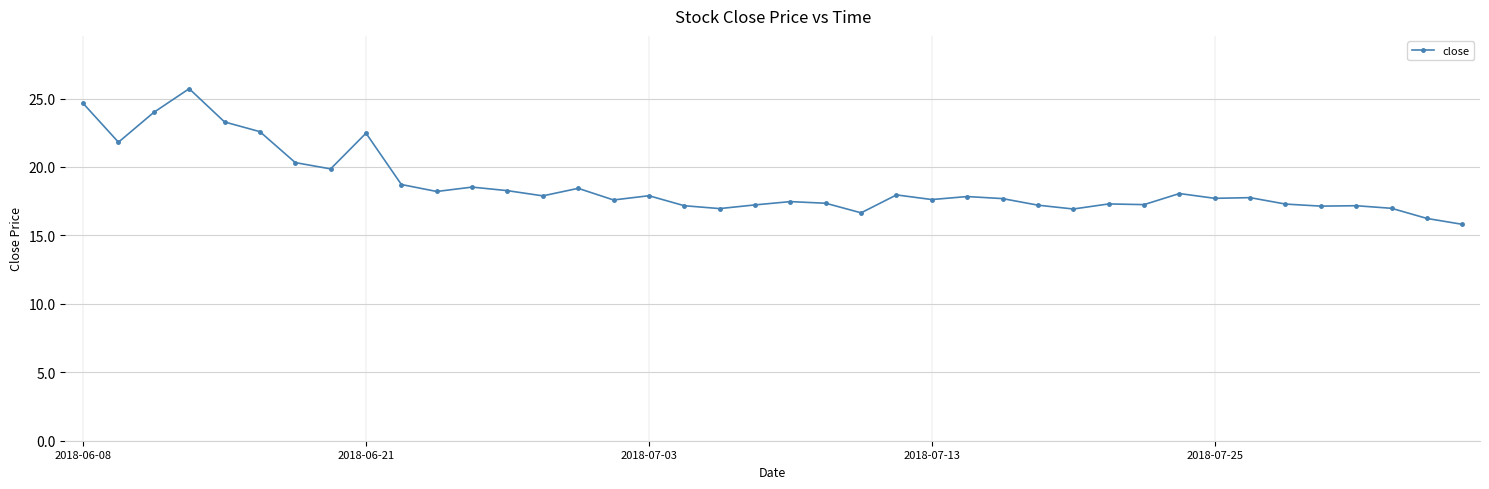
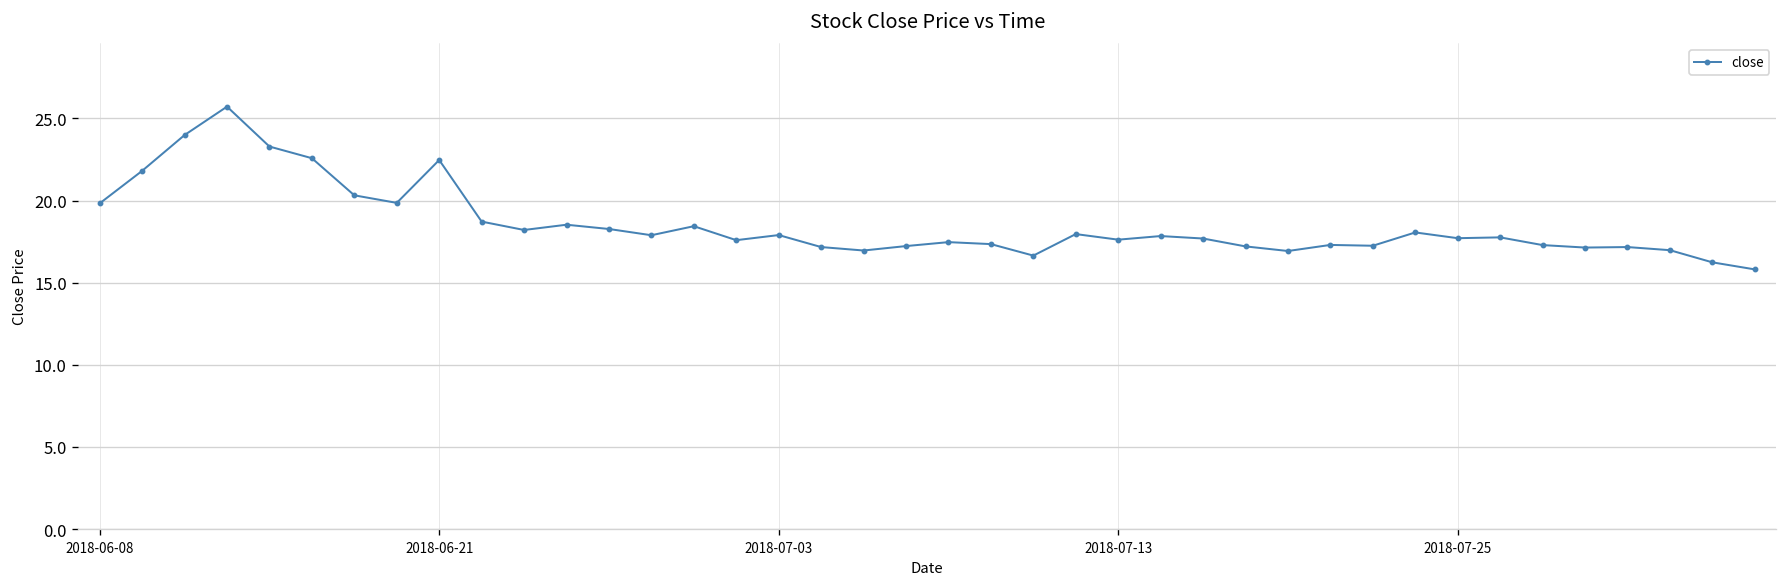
  {
-   "2018-06-08": 24.7,
+   "2018-06-08": 19.8,
    "2018-06-21": 22.5,
    "2018-07-03": 17.9,
    "2018-07-13": 17.6,
    "2018-07-25": 17.7
  }
